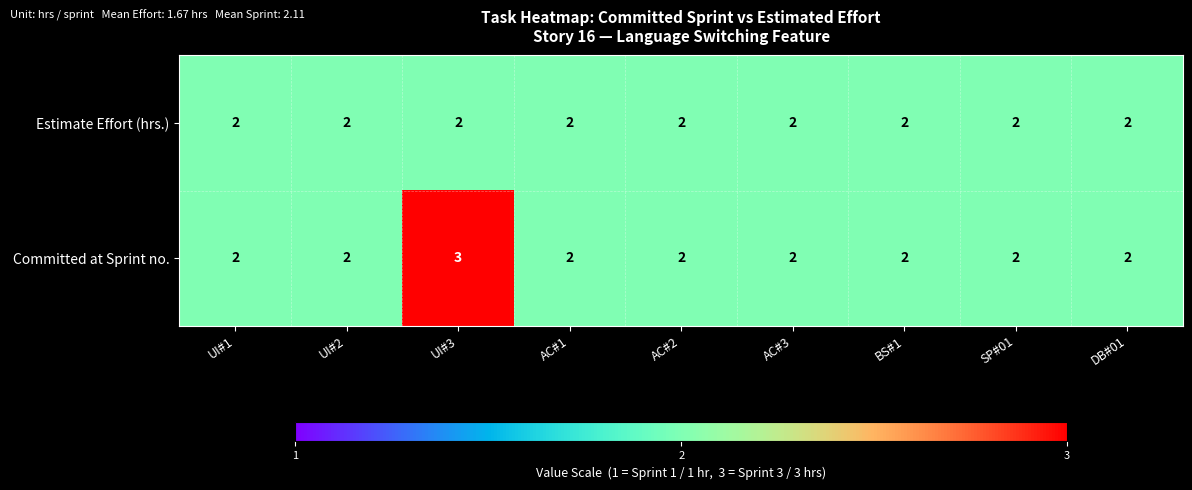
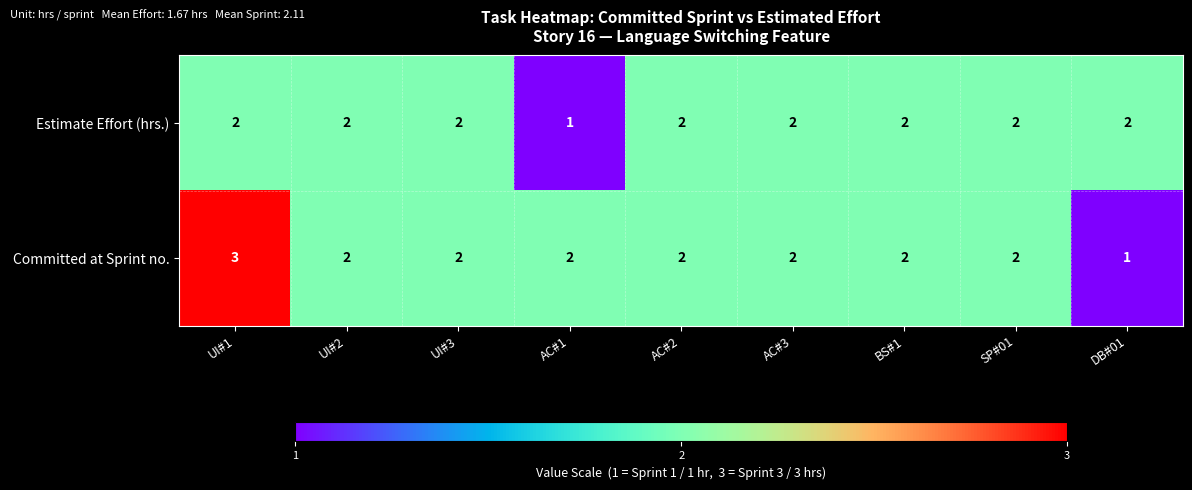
  {
    "Estimate Effort (hrs.)": {
      "UI#1": 2,
      "UI#2": 2,
      "UI#3": 2,
-     "AC#1": 2,
+     "AC#1": 1,
      "AC#2": 2,
      "AC#3": 2,
      "BS#1": 2,
      "SP#01": 2,
      "DB#01": 2
    },
    "Committed at Sprint no.": {
-     "UI#1": 2,
+     "UI#1": 3,
      "UI#2": 2,
-     "UI#3": 3,
+     "UI#3": 2,
      "AC#1": 2,
      "AC#2": 2,
      "AC#3": 2,
      "BS#1": 2,
      "SP#01": 2,
-     "DB#01": 2
+     "DB#01": 1
    }
  }
